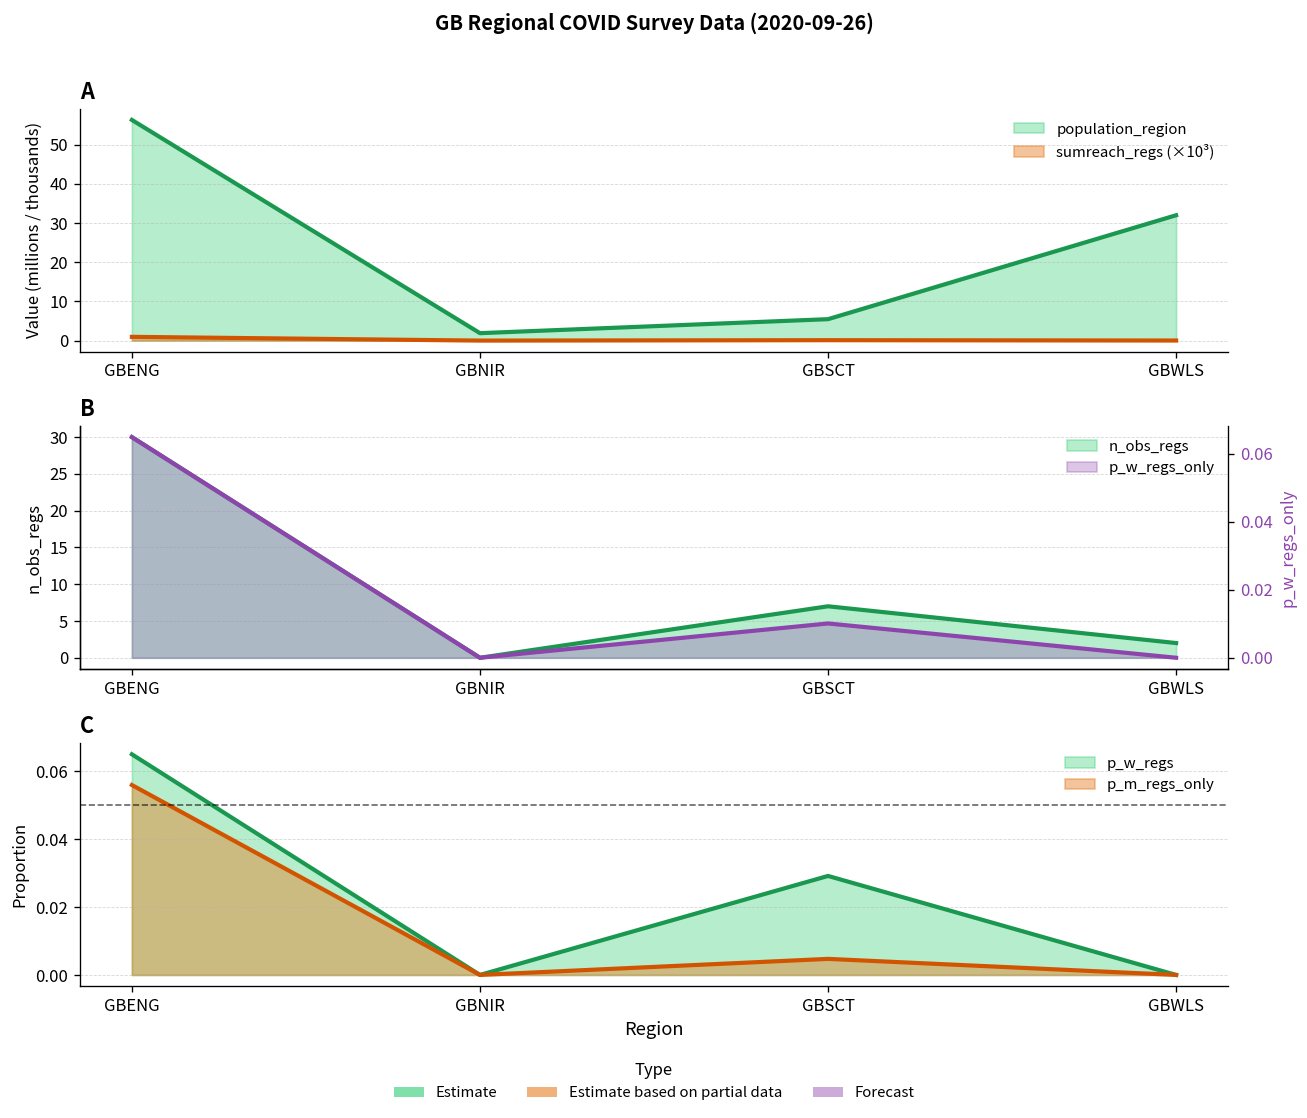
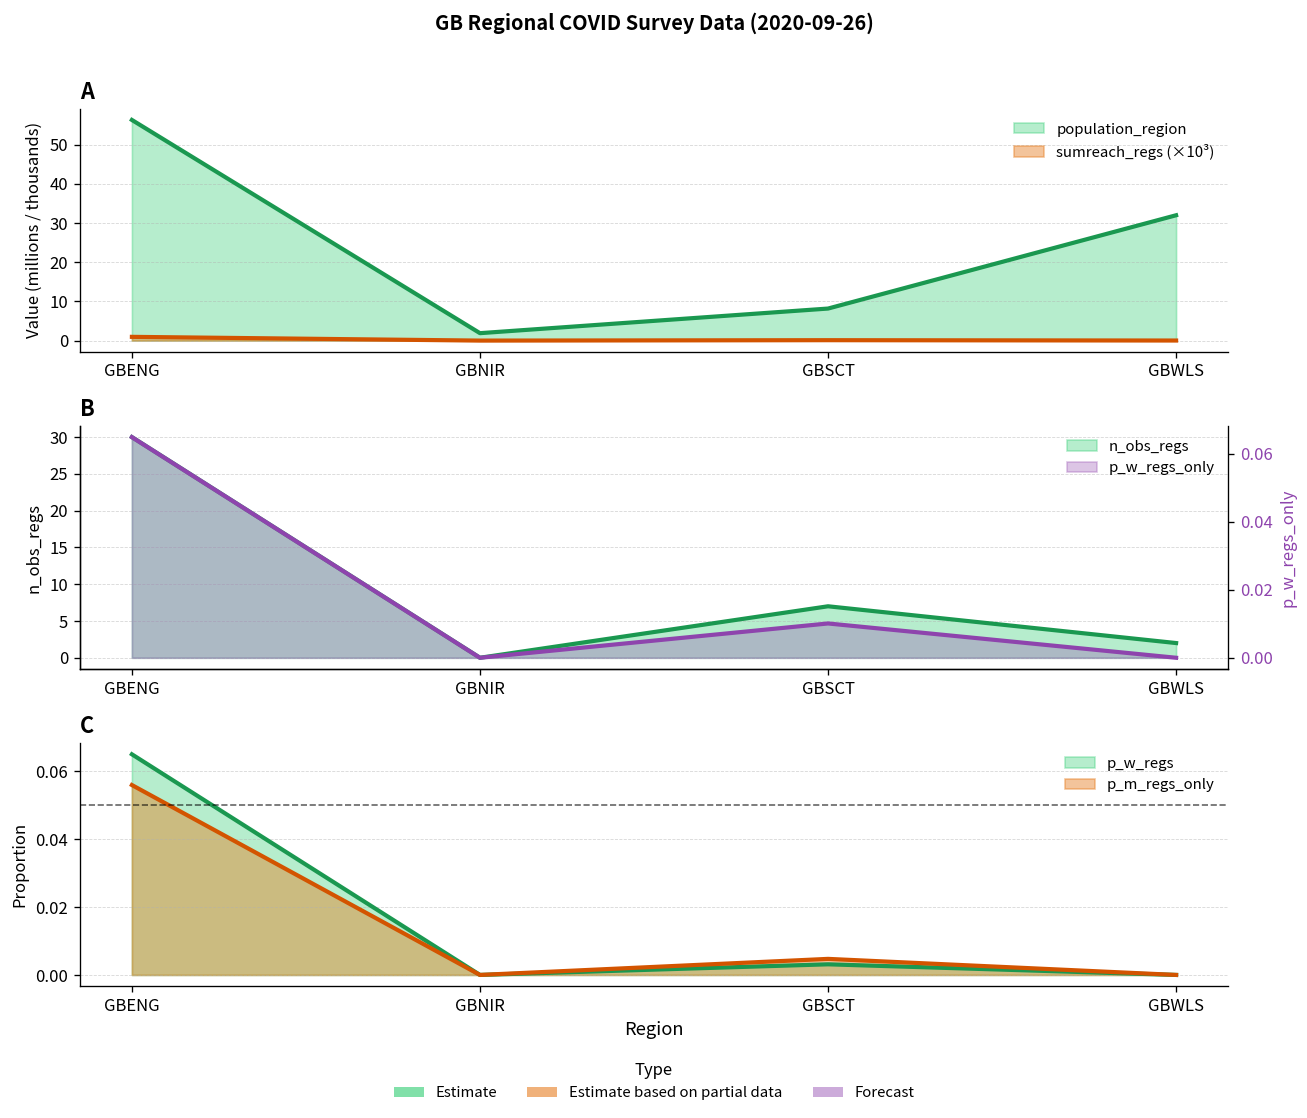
  {
    "A": {
      "population_region": {
        "GBENG": 56,
        "GBNIR": 2,
-       "GBSCT": 5,
+       "GBSCT": 8,
        "GBWLS": 32
      },
      "sumreach_regs (×10³)": {
        "GBENG": 1,
        "GBNIR": 0,
        "GBSCT": 0,
        "GBWLS": 0
      }
    },
    "C": {
      "p_w_regs": {
        "GBENG": 0.065,
-       "GBSCT": 0.029
+       "GBSCT": 0.003
      },
      "p_m_regs_only": {
        "GBENG": 0.056,
        "GBSCT": 0.005
      }
    }
  }
